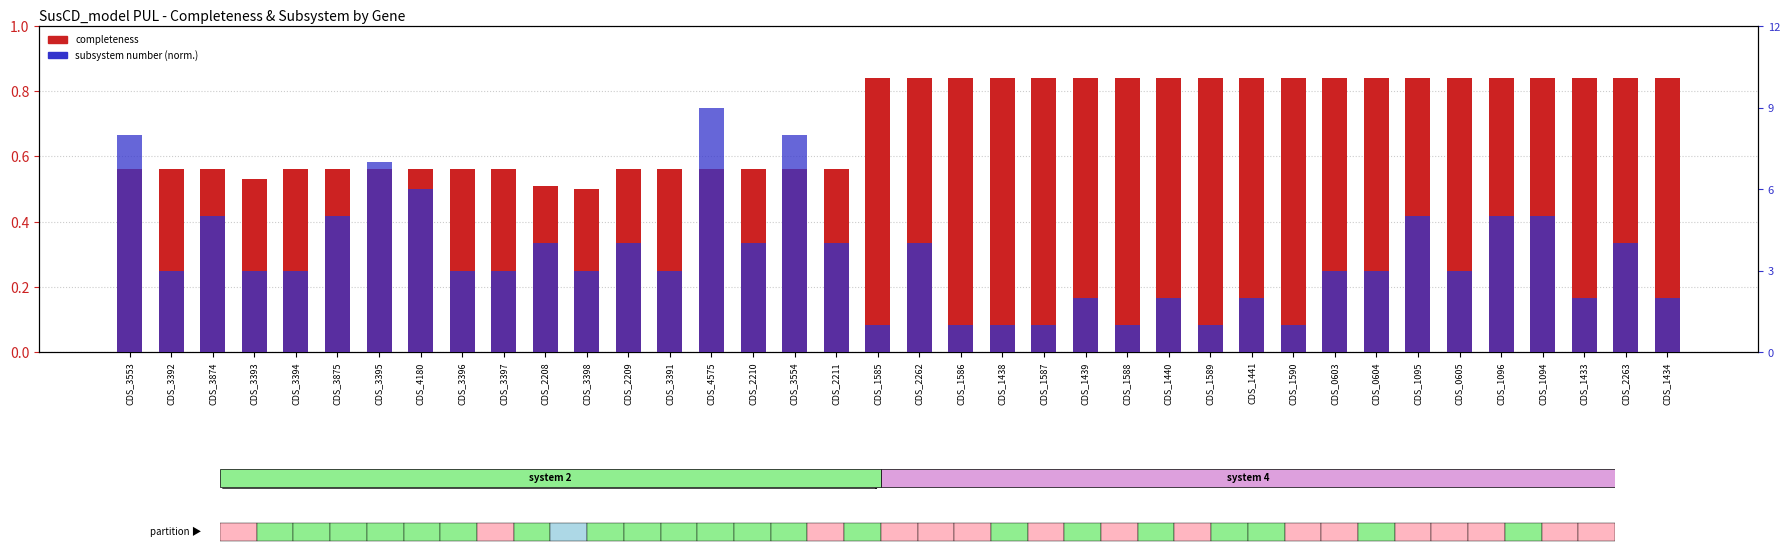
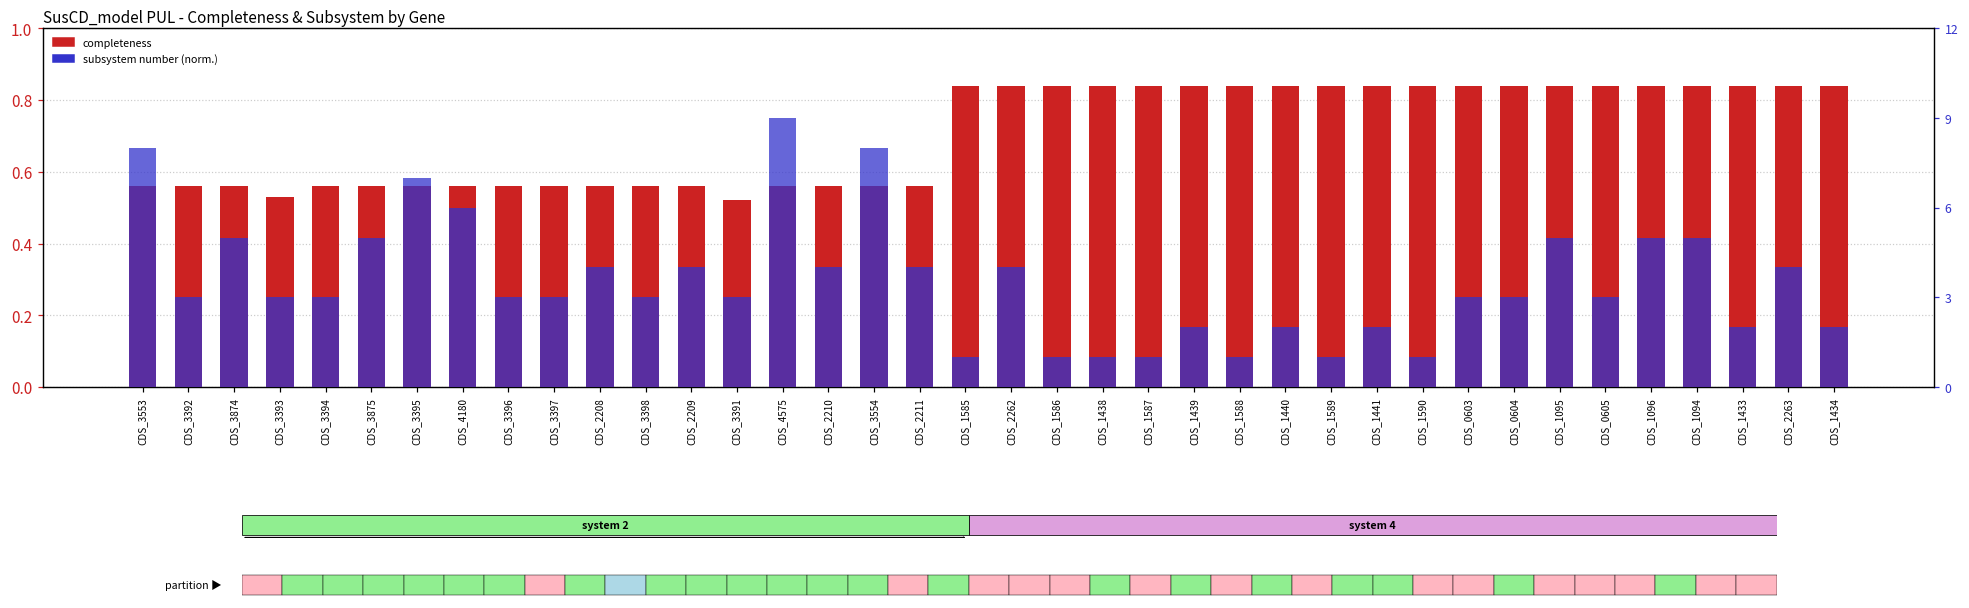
  {
    "completeness": {
      "CDS_3553": 0.56,
      "CDS_3392": 0.56,
      "CDS_3874": 0.56,
      "CDS_3393": 0.53,
      "CDS_3394": 0.56,
      "CDS_3875": 0.56,
      "CDS_3395": 0.56,
      "CDS_4180": 0.56,
      "CDS_3396": 0.56,
      "CDS_3397": 0.56,
-     "CDS_2208": 0.51,
-     "CDS_3398": 0.50,
+     "CDS_2208": 0.56,
+     "CDS_3398": 0.56,
      "CDS_2209": 0.56,
-     "CDS_3391": 0.56,
+     "CDS_3391": 0.52,
      "CDS_4575": 0.56,
      "CDS_2210": 0.56,
      "CDS_3554": 0.56,
      "CDS_2211": 0.56,
      "CDS_1585": 0.84,
      "CDS_2262": 0.84,
      "CDS_1586": 0.84,
      "CDS_1438": 0.84,
      "CDS_1587": 0.84,
      "CDS_1439": 0.84,
      "CDS_1588": 0.84,
      "CDS_1440": 0.84,
      "CDS_1589": 0.84,
      "CDS_1441": 0.84,
      "CDS_1590": 0.84,
      "CDS_0603": 0.84,
      "CDS_0604": 0.84,
      "CDS_1095": 0.84,
      "CDS_0605": 0.84,
      "CDS_1096": 0.84,
      "CDS_1094": 0.84,
      "CDS_1433": 0.84,
      "CDS_2263": 0.84,
      "CDS_1434": 0.84
    },
    "subsystem number (norm.)": {
      "CDS_3553": 8.0,
      "CDS_3392": 3.0,
      "CDS_3874": 5.0,
      "CDS_3393": 3.0,
      "CDS_3394": 3.0,
      "CDS_3875": 5.0,
      "CDS_3395": 7.0,
      "CDS_4180": 6.0,
      "CDS_3396": 3.0,
      "CDS_3397": 3.0,
      "CDS_2208": 4.0,
      "CDS_3398": 3.0,
      "CDS_2209": 4.0,
      "CDS_3391": 3.0,
      "CDS_4575": 9.0,
      "CDS_2210": 4.0,
      "CDS_3554": 8.0,
      "CDS_2211": 4.0,
      "CDS_1585": 1.0,
      "CDS_2262": 4.0,
      "CDS_1586": 1.0,
      "CDS_1438": 1.0,
      "CDS_1587": 1.0,
      "CDS_1439": 2.0,
      "CDS_1588": 1.0,
      "CDS_1440": 2.0,
      "CDS_1589": 1.0,
      "CDS_1441": 2.0,
      "CDS_1590": 1.0,
      "CDS_0603": 3.0,
      "CDS_0604": 3.0,
      "CDS_1095": 5.0,
      "CDS_0605": 3.0,
      "CDS_1096": 5.0,
      "CDS_1094": 5.0,
      "CDS_1433": 2.0,
      "CDS_2263": 4.0,
      "CDS_1434": 2.0
    }
  }
